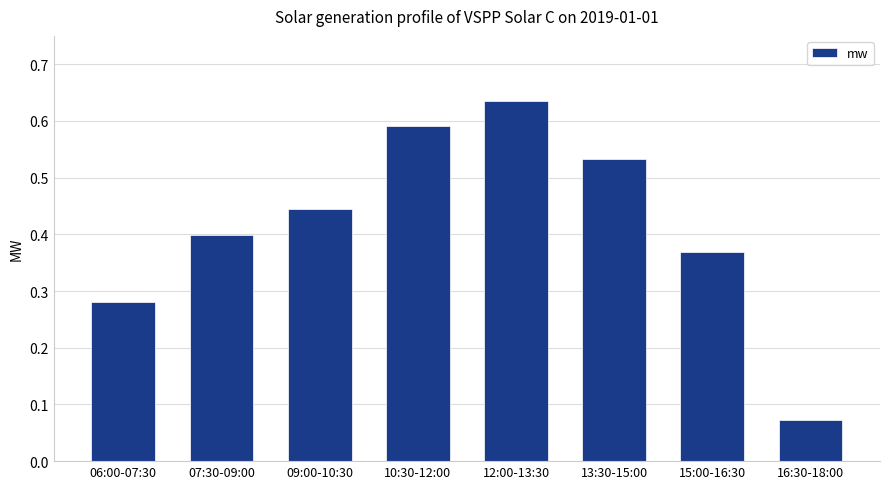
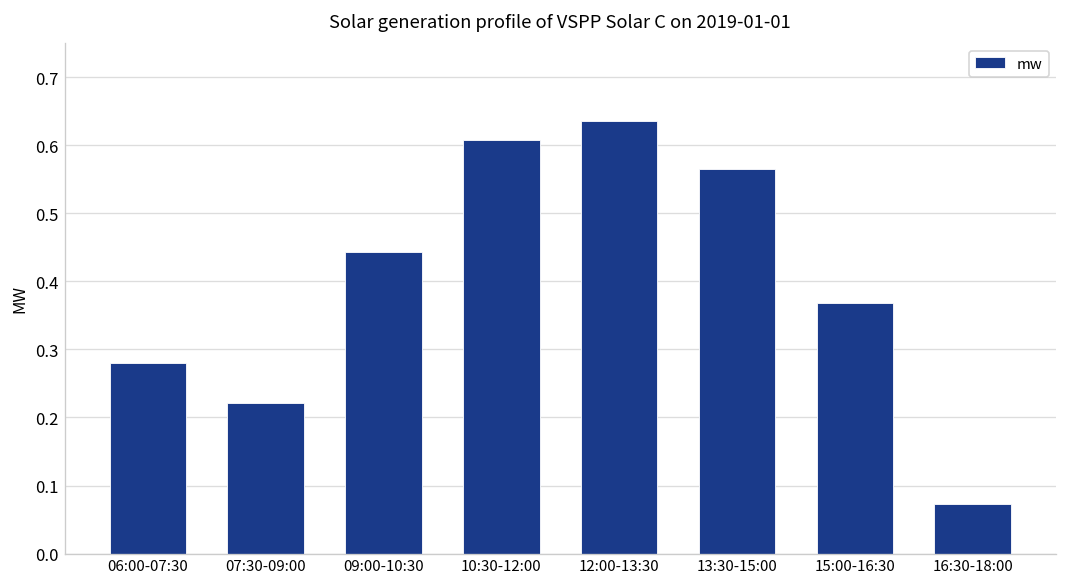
  {
    "06:00-07:30": 0.28,
-   "07:30-09:00": 0.40,
+   "07:30-09:00": 0.22,
    "09:00-10:30": 0.44,
-   "10:30-12:00": 0.59,
+   "10:30-12:00": 0.61,
    "12:00-13:30": 0.64,
-   "13:30-15:00": 0.53,
+   "13:30-15:00": 0.57,
    "15:00-16:30": 0.37,
    "16:30-18:00": 0.07
  }
